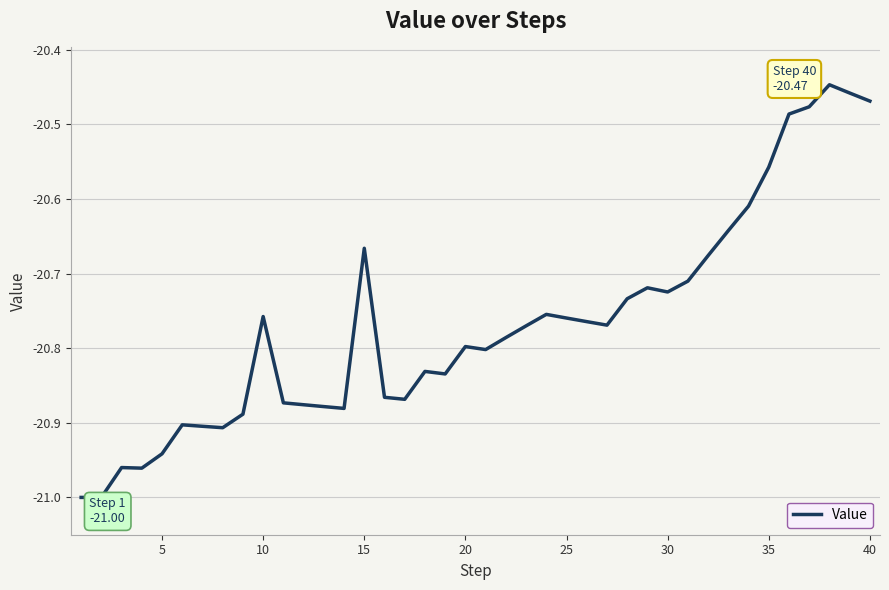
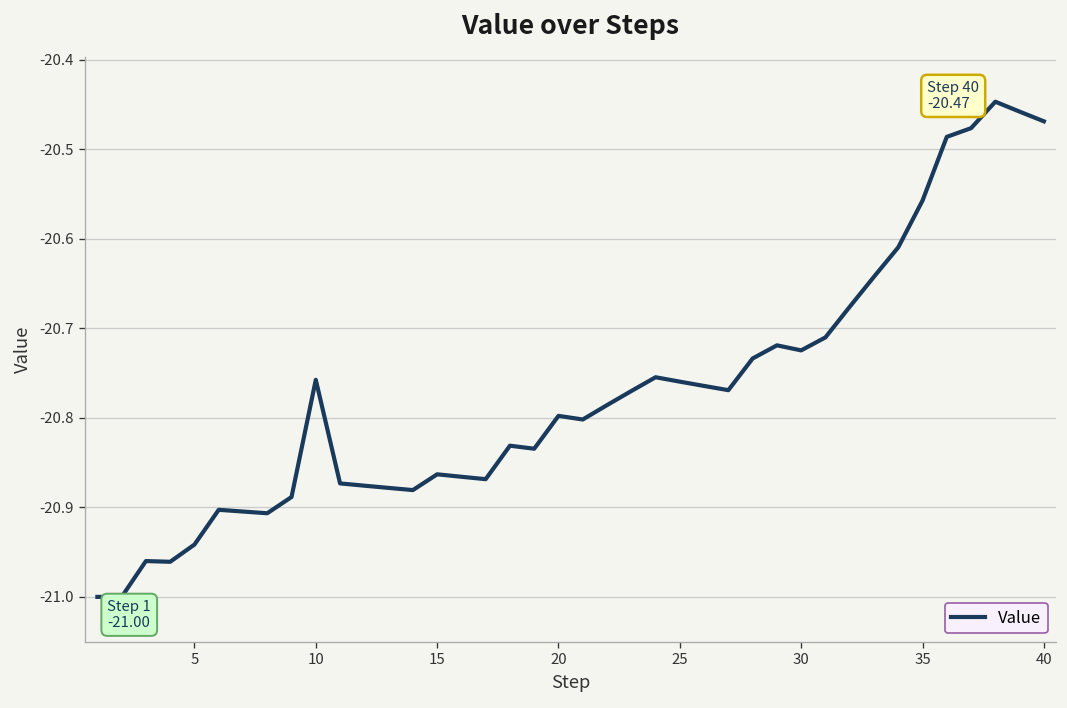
  {
    "5": -20.94,
    "10": -20.76,
-   "15": -20.67,
+   "15": -20.86,
    "20": -20.80,
    "25": -20.76,
    "30": -20.72,
    "35": -20.56,
    "40": -20.47
  }
